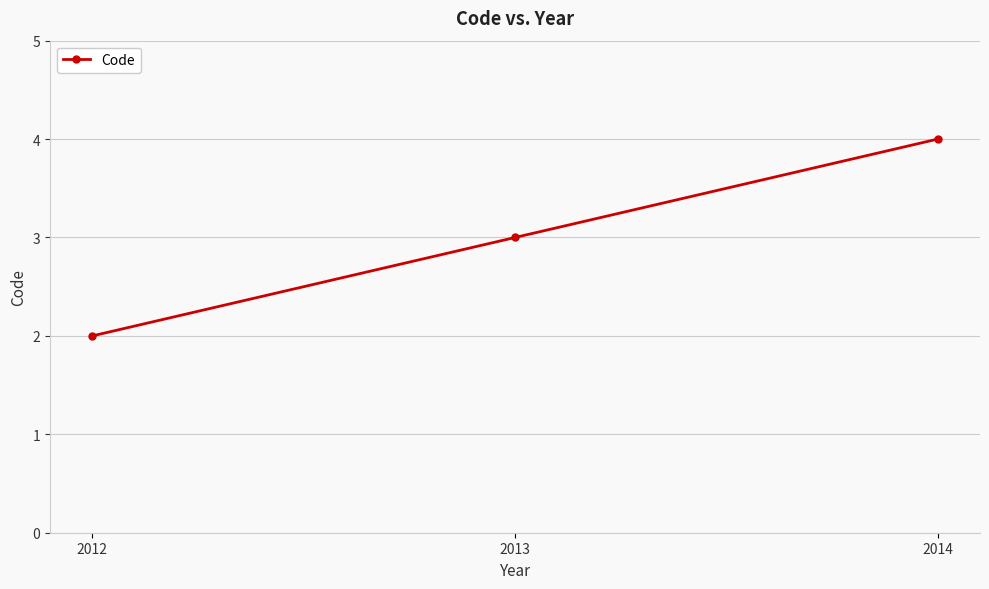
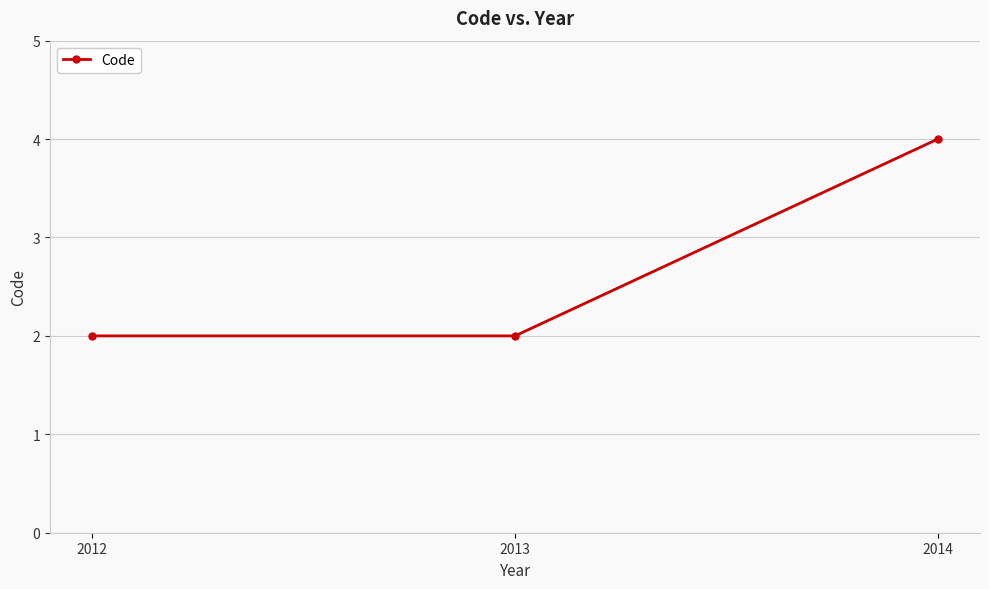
  {
    "2012": 2,
-   "2013": 3,
+   "2013": 2,
    "2014": 4
  }
